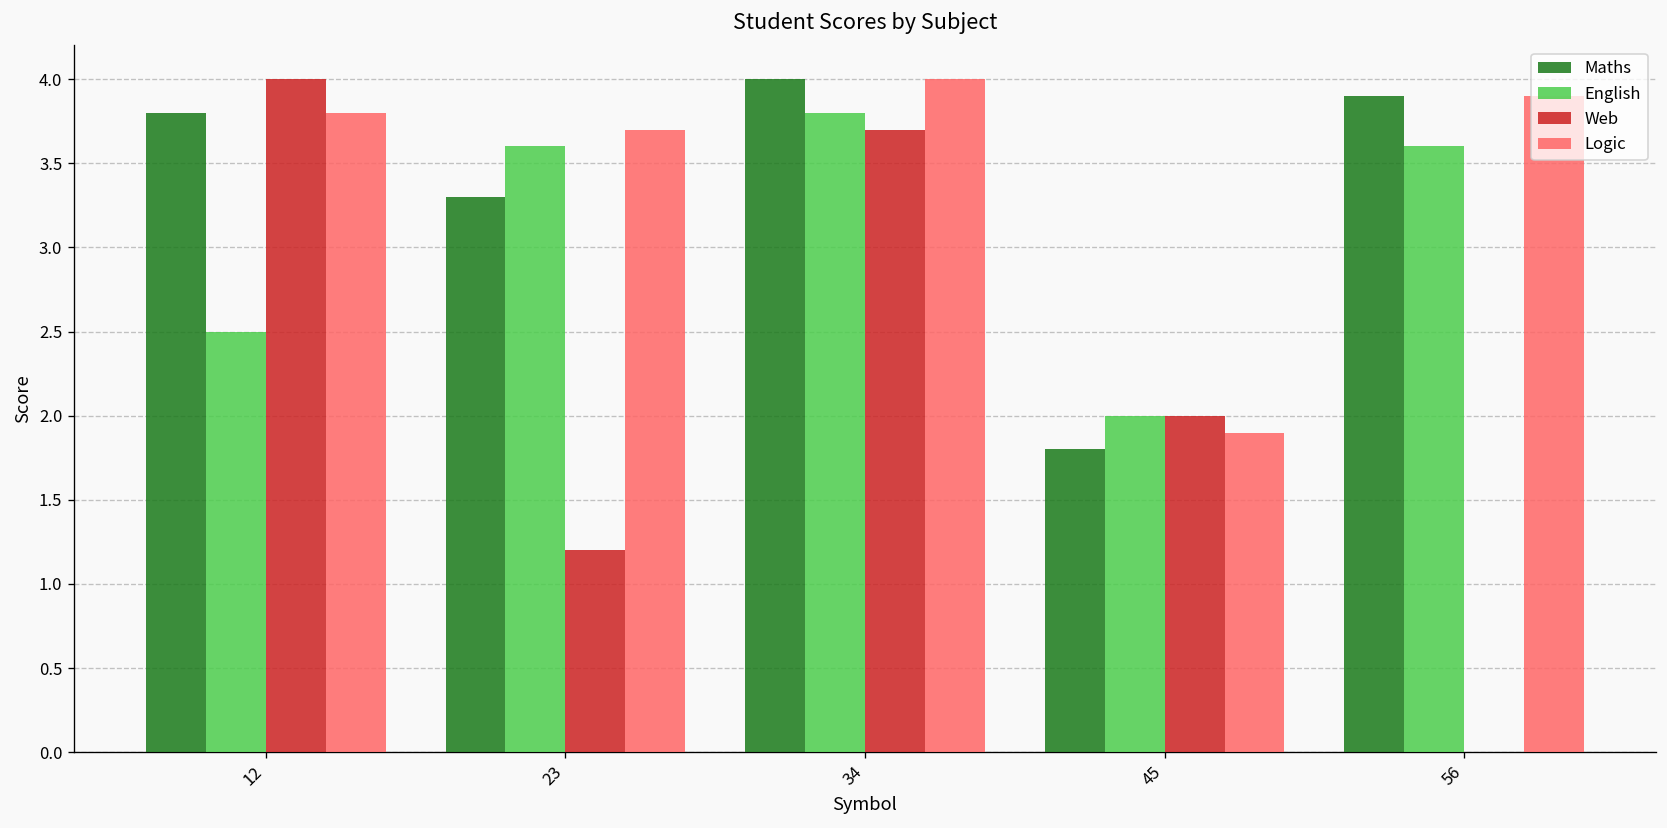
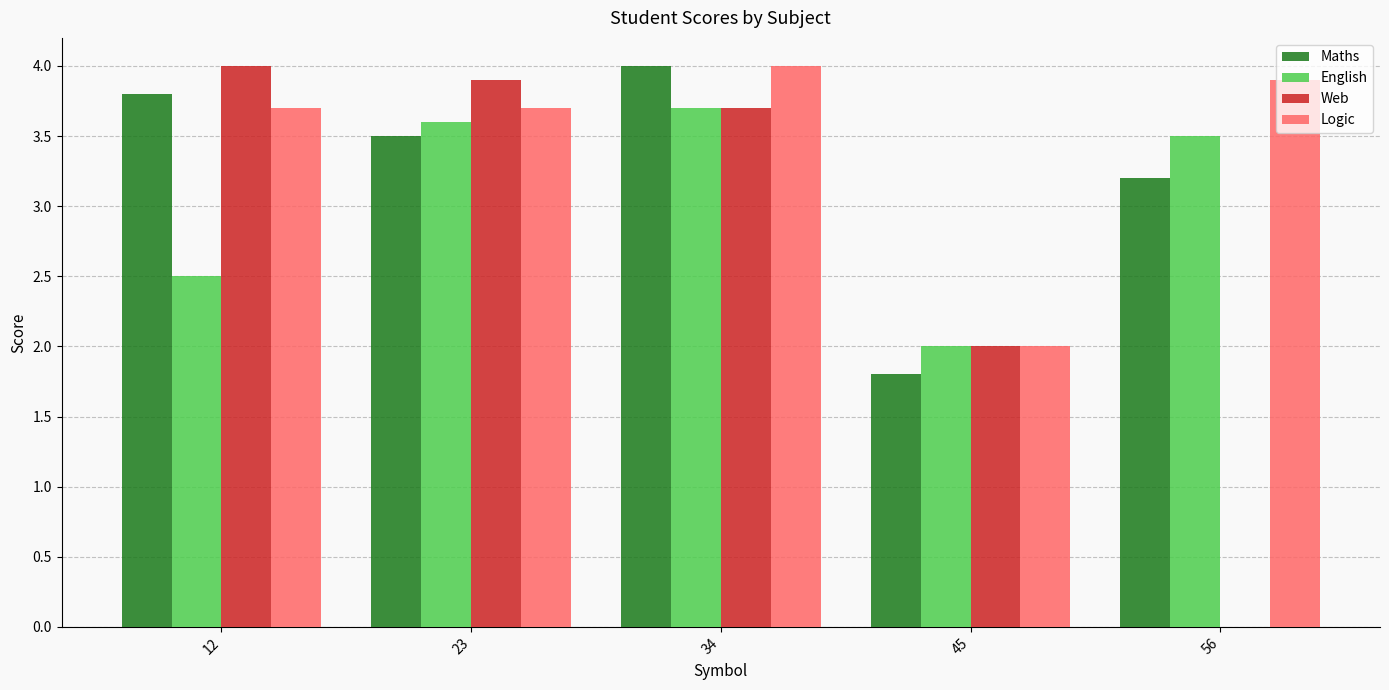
  {
    "Maths": {
      "12": 3.8,
-     "23": 3.3,
+     "23": 3.5,
      "34": 4.0,
      "45": 1.8,
-     "56": 3.9
+     "56": 3.2
    },
    "English": {
      "12": 2.5,
      "23": 3.6,
-     "34": 3.8,
+     "34": 3.7,
      "45": 2.0,
-     "56": 3.6
+     "56": 3.5
    },
    "Web": {
      "12": 4.0,
-     "23": 1.2,
+     "23": 3.9,
      "34": 3.7,
      "45": 2.0,
      "56": 0.0
    },
    "Logic": {
-     "12": 3.8,
+     "12": 3.7,
      "23": 3.7,
      "34": 4.0,
-     "45": 1.9
+     "45": 2.0
    }
  }
